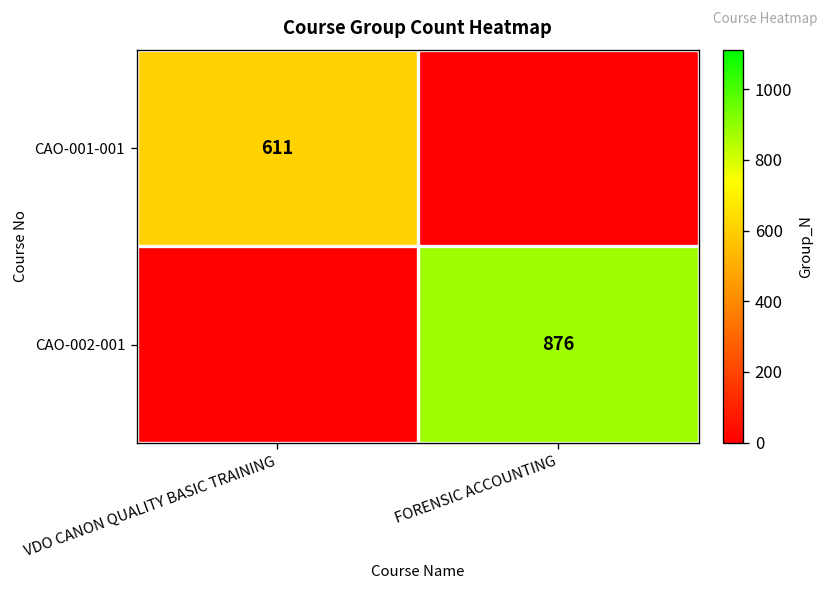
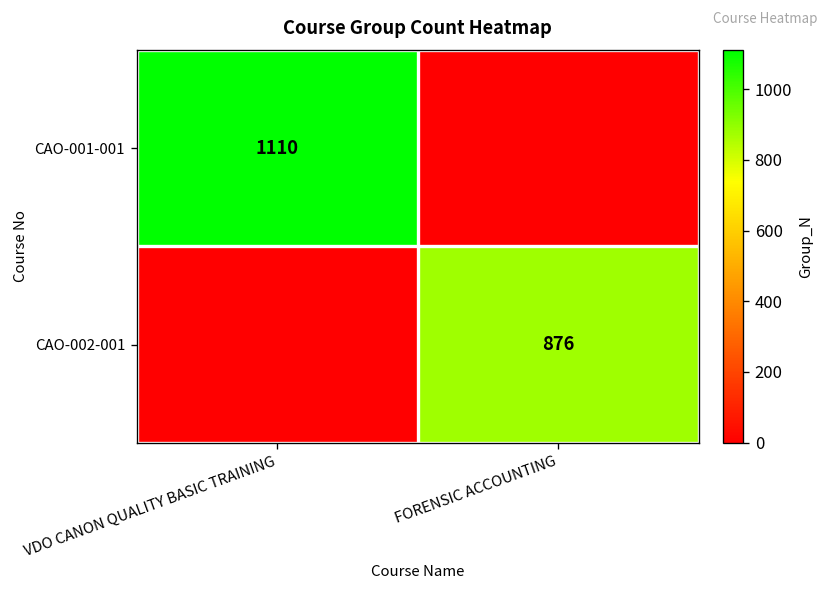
  {
    "CAO-001-001": {
-     "VDO CANON QUALITY BASIC TRAINING": 611
+     "VDO CANON QUALITY BASIC TRAINING": 1110
    },
    "CAO-002-001": {
      "FORENSIC ACCOUNTING": 876
    }
  }
